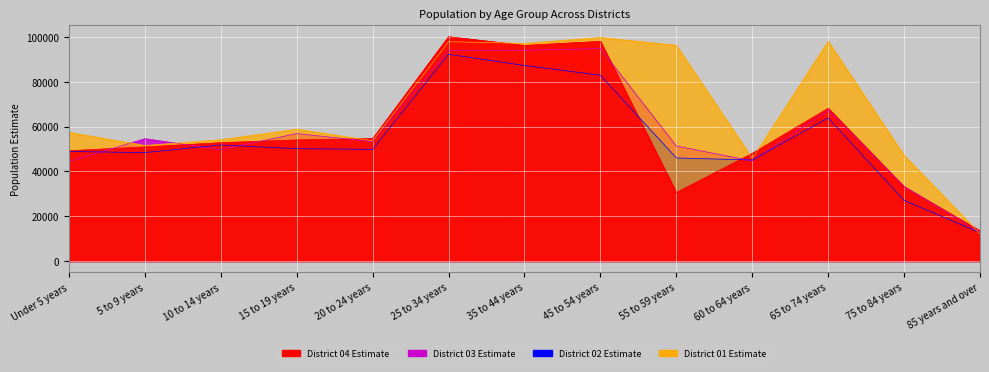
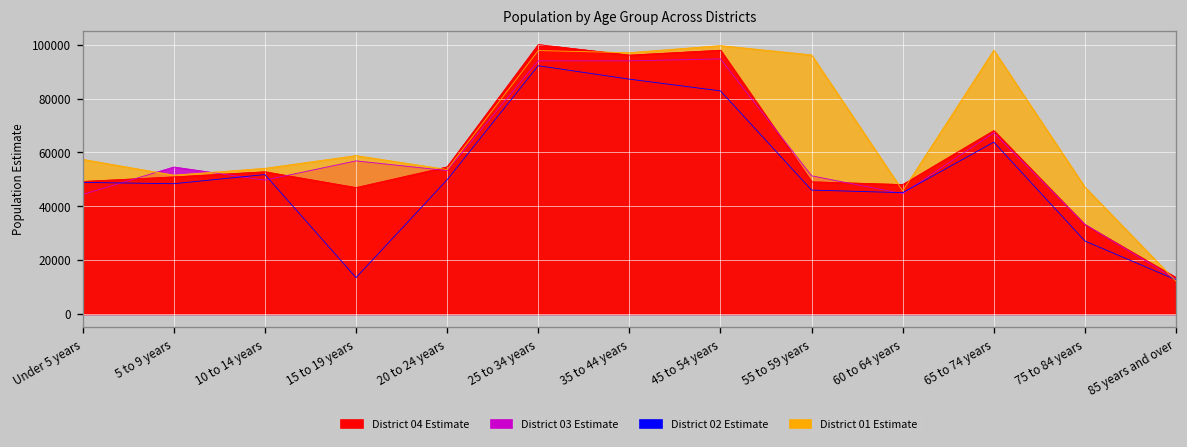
  {
    "District 04 Estimate": {
-     "15 to 19 years": 54000,
+     "15 to 19 years": 47000,
      "25 to 34 years": 100000,
      "45 to 54 years": 98000,
-     "55 to 59 years": 31000,
+     "55 to 59 years": 49000,
      "60 to 64 years": 48000
    },
    "District 03 Estimate": {
      "Under 5 years": 44000,
      "5 to 9 years": 55000,
      "10 to 14 years": 50000,
      "15 to 19 years": 57000,
      "25 to 34 years": 94000,
      "35 to 44 years": 94000,
      "45 to 54 years": 95000,
      "55 to 59 years": 51000
    },
    "District 02 Estimate": {
      "5 to 9 years": 48000,
-     "15 to 19 years": 50000,
+     "15 to 19 years": 13000,
      "20 to 24 years": 50000,
      "25 to 34 years": 92000,
      "35 to 44 years": 87000,
      "45 to 54 years": 83000,
      "55 to 59 years": 46000,
      "65 to 74 years": 64000,
      "75 to 84 years": 27000
    },
    "District 01 Estimate": {
      "Under 5 years": 57000,
      "10 to 14 years": 54000,
      "15 to 19 years": 59000,
      "25 to 34 years": 98000,
      "45 to 54 years": 100000,
      "55 to 59 years": 96000,
      "65 to 74 years": 98000,
      "75 to 84 years": 47000
    }
  }
